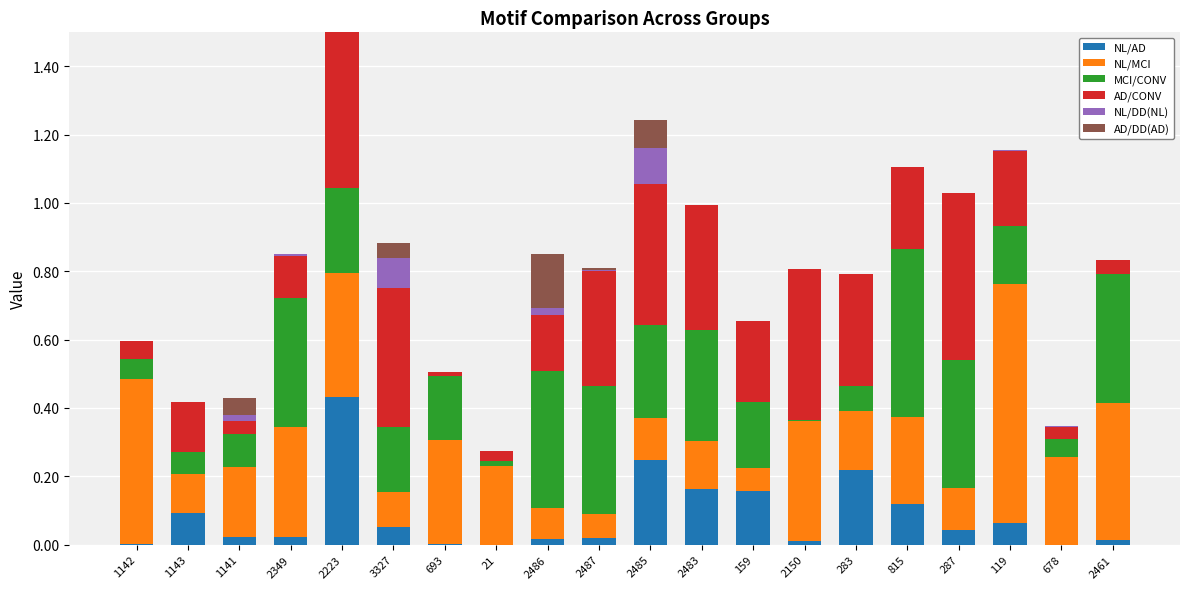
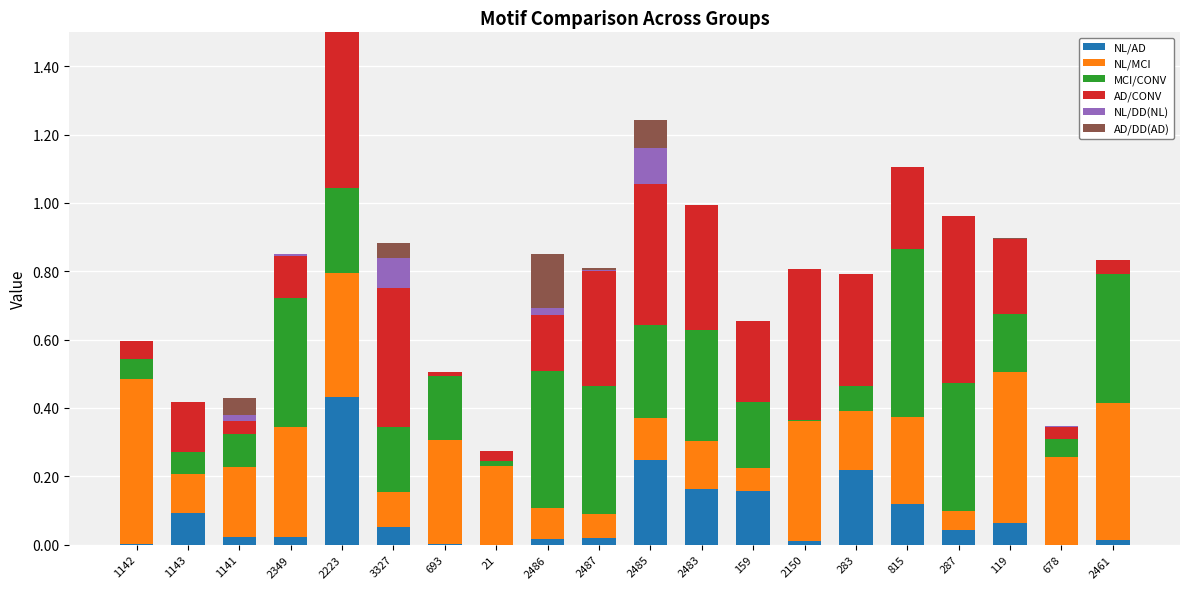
  {
    "NL/AD": {
      "1143": 0.09,
      "1141": 0.02,
      "2349": 0.02,
      "2223": 0.43,
      "3327": 0.05,
      "21": 0.00,
      "2486": 0.02,
      "2487": 0.02,
      "2485": 0.25,
      "2483": 0.16,
      "159": 0.16,
      "2150": 0.01,
      "283": 0.22,
      "815": 0.12,
      "287": 0.04,
      "119": 0.06,
      "678": 0.00,
      "2461": 0.01
    },
    "NL/MCI": {
      "1142": 0.48,
      "1143": 0.11,
      "1141": 0.20,
      "2349": 0.32,
      "2223": 0.37,
      "3327": 0.10,
      "693": 0.30,
      "21": 0.23,
      "2486": 0.09,
      "2487": 0.07,
      "2485": 0.12,
      "2483": 0.14,
      "159": 0.07,
      "2150": 0.35,
      "283": 0.17,
      "815": 0.26,
-     "287": 0.12,
-     "119": 0.70,
+     "287": 0.06,
+     "119": 0.44,
      "678": 0.26,
      "2461": 0.40
    },
    "MCI/CONV": {
      "1142": 0.06,
      "1143": 0.07,
      "1141": 0.10,
      "2349": 0.38,
      "2223": 0.25,
      "3327": 0.19,
      "693": 0.19,
      "21": 0.02,
      "2486": 0.40,
      "2487": 0.37,
      "2485": 0.27,
      "2483": 0.32,
      "159": 0.19,
      "283": 0.07,
      "815": 0.49,
      "287": 0.37,
      "119": 0.17,
      "678": 0.05,
      "2461": 0.38
    },
    "AD/CONV": {
      "1142": 0.05,
      "1143": 0.14,
      "1141": 0.04,
      "2349": 0.12,
      "2223": 0.46,
      "3327": 0.41,
      "693": 0.01,
      "21": 0.03,
      "2486": 0.16,
      "2487": 0.34,
      "2485": 0.41,
      "2483": 0.37,
      "159": 0.24,
      "2150": 0.44,
      "283": 0.33,
      "815": 0.24,
      "287": 0.49,
      "119": 0.22,
      "678": 0.03,
      "2461": 0.04
    },
    "NL/DD(NL)": {
      "1141": 0.02,
      "2223": 0.00,
      "3327": 0.09,
      "693": 0.00,
      "2486": 0.02,
      "2485": 0.11,
      "2483": 0.00,
      "159": 0.00,
      "2150": 0.00,
      "815": 0.00,
      "287": 0.00
    },
    "AD/DD(AD)": {
      "1141": 0.05,
      "2223": 0.00,
      "3327": 0.04,
      "693": 0.00,
      "2486": 0.16,
      "2485": 0.08,
      "2483": 0.00,
      "159": 0.00,
      "815": 0.00,
      "287": 0.00
    }
  }
